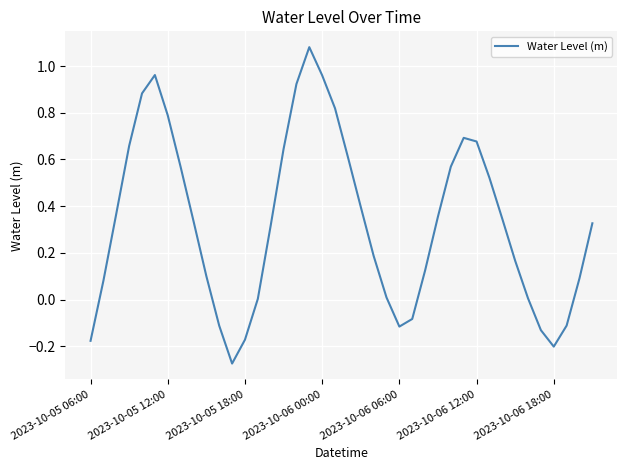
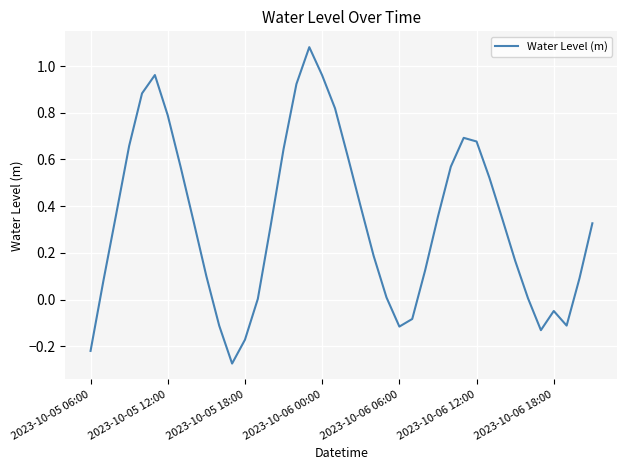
  {
-   "2023-10-05 06:00": -0.18,
+   "2023-10-05 06:00": -0.22,
    "2023-10-05 12:00": 0.79,
    "2023-10-05 18:00": -0.17,
    "2023-10-06 00:00": 0.96,
    "2023-10-06 06:00": -0.12,
    "2023-10-06 12:00": 0.68,
-   "2023-10-06 18:00": -0.20
+   "2023-10-06 18:00": -0.05
  }
